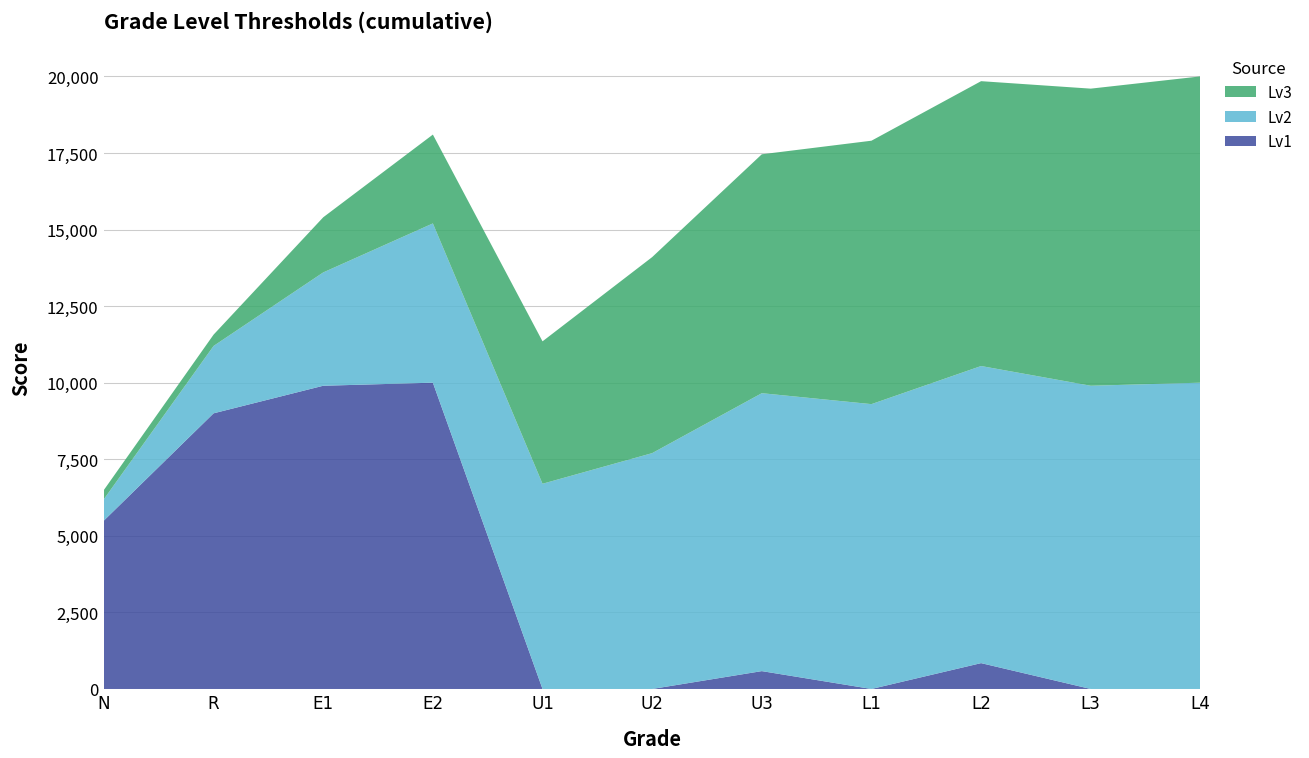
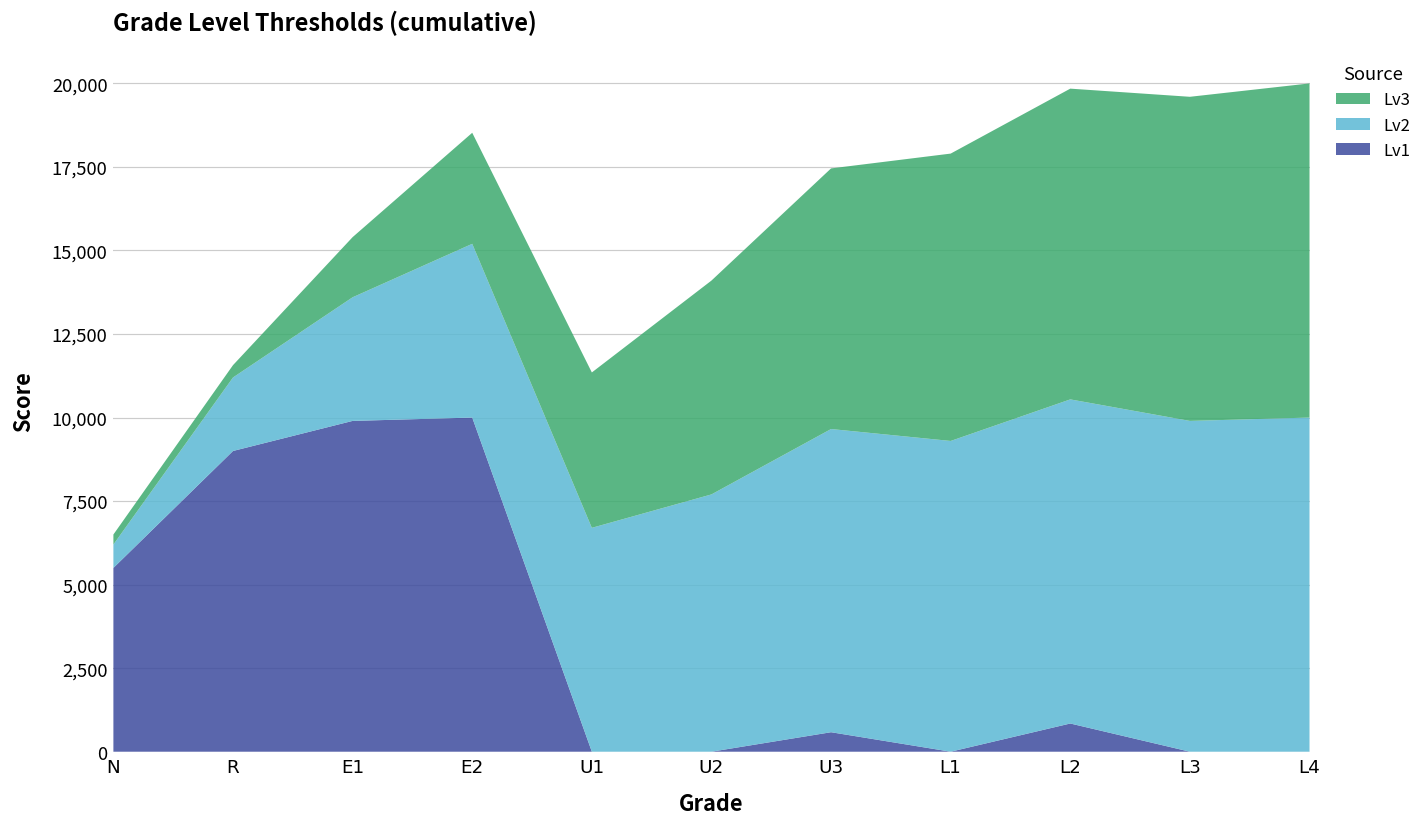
  {
    "Lv1": {
      "N": "5,500",
      "R": "9,000",
      "E1": "9,900",
      "E2": "10,000",
      "U1": "0",
      "U2": "0",
      "U3": "600",
      "L1": "0",
      "L2": "800",
      "L3": "0",
      "L4": "0"
    },
    "Lv2": {
      "N": "700",
      "R": "2,200",
      "E1": "3,700",
      "E2": "5,200",
      "U1": "6,700",
      "U2": "7,700",
      "U3": "9,100",
      "L1": "9,300",
      "L2": "9,700",
      "L3": "9,900",
      "L4": "10,000"
    },
    "Lv3": {
      "N": "300",
      "R": "400",
      "E1": "1,800",
-     "E2": "2,900",
+     "E2": "3,300",
      "U1": "4,700",
      "U2": "6,400",
      "U3": "7,800",
      "L1": "8,600",
      "L2": "9,300",
      "L3": "9,700",
      "L4": "10,000"
    }
  }
